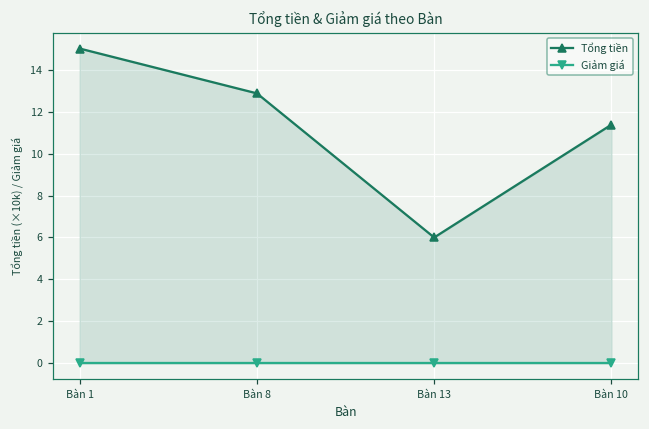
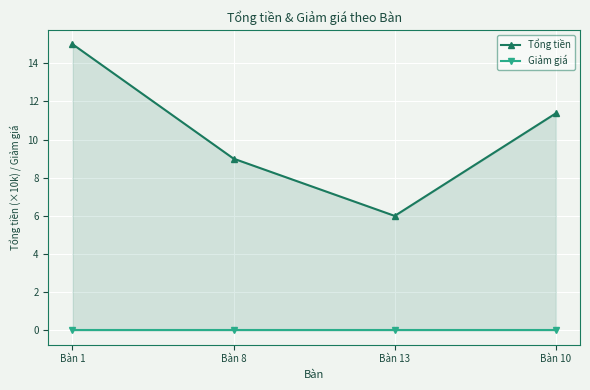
  {
    "Tổng tiền": {
      "Bàn 1": 15.0,
-     "Bàn 8": 12.9,
+     "Bàn 8": 9.0,
      "Bàn 13": 6.0,
      "Bàn 10": 11.4
    },
    "Giảm giá": {
      "Bàn 1": 0.0,
      "Bàn 8": 0.0,
      "Bàn 13": 0.0,
      "Bàn 10": 0.0
    }
  }
